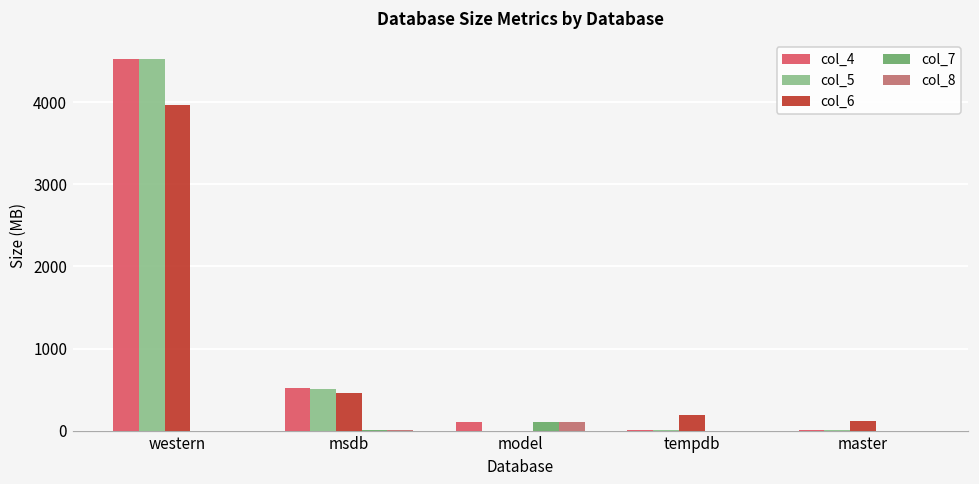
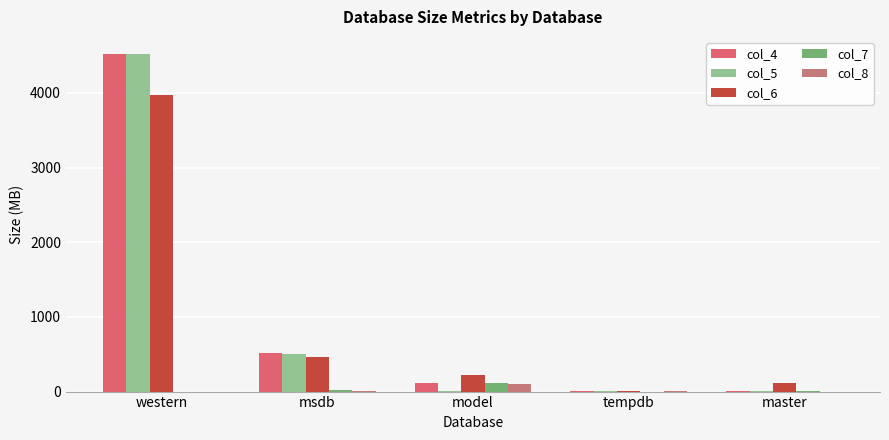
  {
    "col_6": {
      "western": 4000,
      "msdb": 500,
-     "model": 0,
-     "tempdb": 200,
+     "model": 200,
+     "tempdb": 0,
      "master": 100
    }
  }
